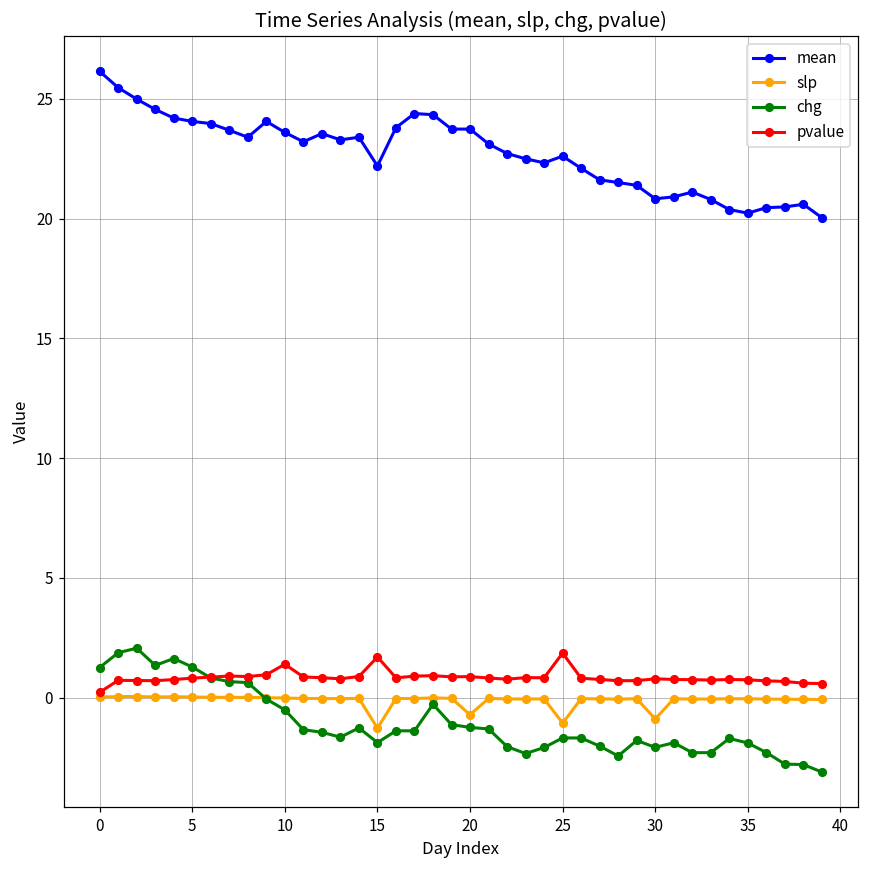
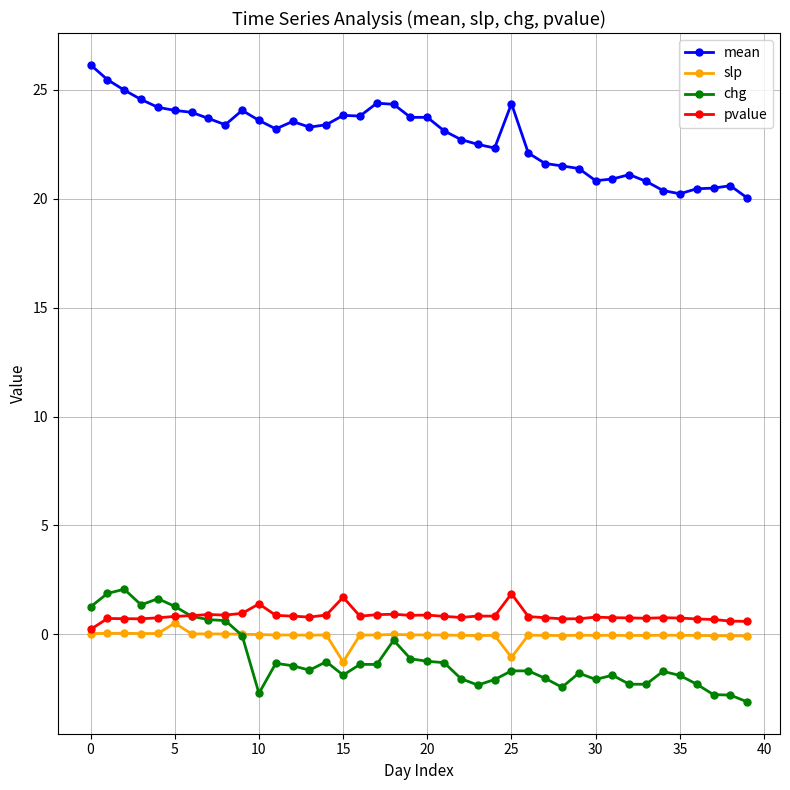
  {
    "mean": {
      "0": 26.2,
      "5": 24.1,
      "10": 23.6,
-     "15": 22.2,
+     "15": 23.8,
      "20": 23.7,
-     "25": 22.6,
+     "25": 24.4,
      "30": 20.8,
      "35": 20.2
    },
    "slp": {
      "0": 0.0,
-     "5": 0.0,
+     "5": 0.5,
      "10": 0.0,
      "15": -1.3,
-     "20": -0.7,
+     "20": 0.0,
      "25": -1.1,
-     "30": -0.9,
+     "30": 0.0,
      "35": 0.0
    },
    "chg": {
      "0": 1.3,
      "5": 1.3,
-     "10": -0.5,
+     "10": -2.7,
      "15": -1.9,
      "20": -1.2,
      "25": -1.7,
      "30": -2.1,
      "35": -1.9
    },
    "pvalue": {
      "0": 0.2,
      "5": 0.8,
      "10": 1.4,
      "15": 1.7,
      "20": 0.9,
      "25": 1.9,
      "30": 0.8,
      "35": 0.7
    }
  }
